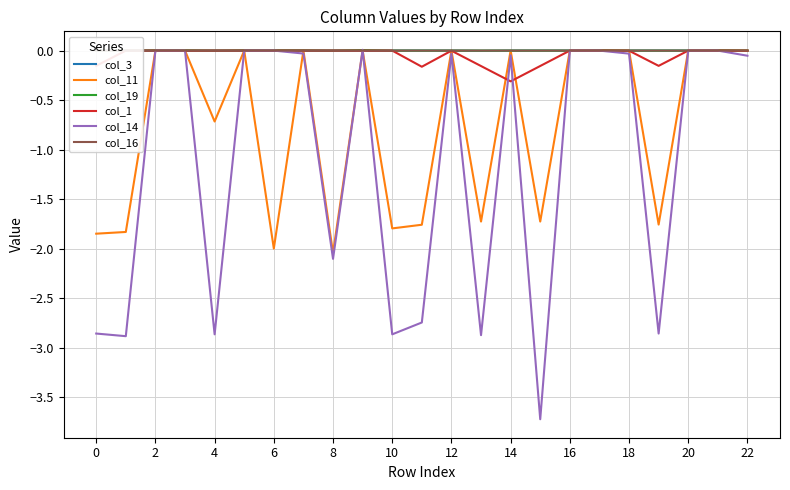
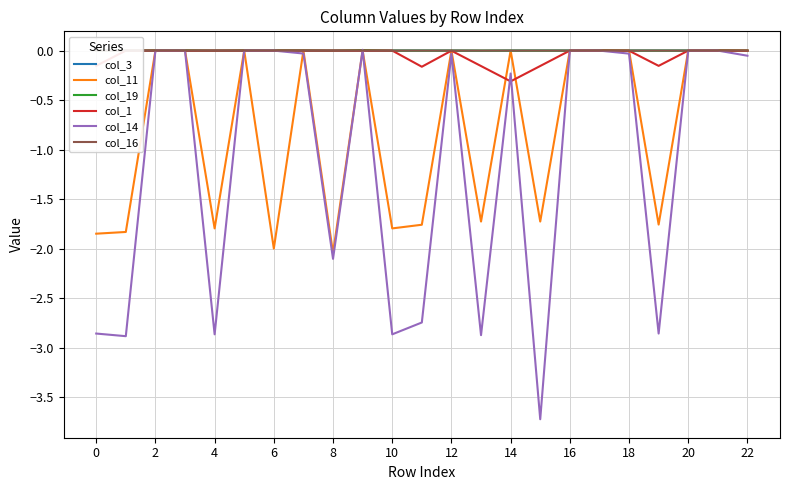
  {
    "col_11": {
      "0": -1.8,
-     "4": -0.7,
+     "4": -1.8,
      "6": -2.0,
      "8": -2.0,
      "10": -1.8
    },
    "col_1": {
      "14": -0.3
    },
    "col_14": {
      "0": -2.9,
      "4": -2.9,
      "8": -2.1,
      "10": -2.9,
      "12": 0.0,
-     "14": 0.0,
+     "14": -0.2,
      "18": 0.0,
      "22": -0.1
    }
  }
